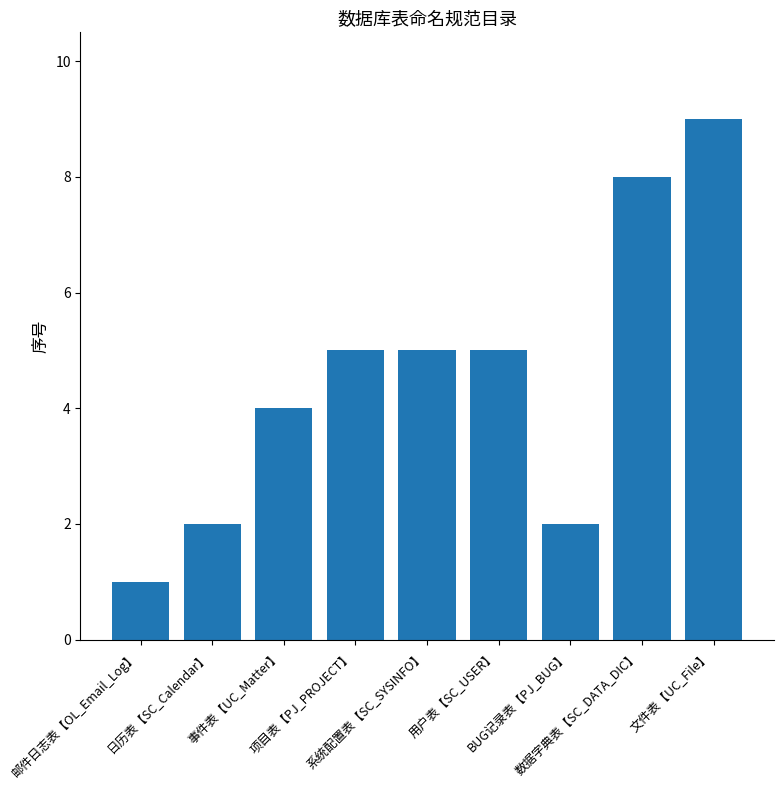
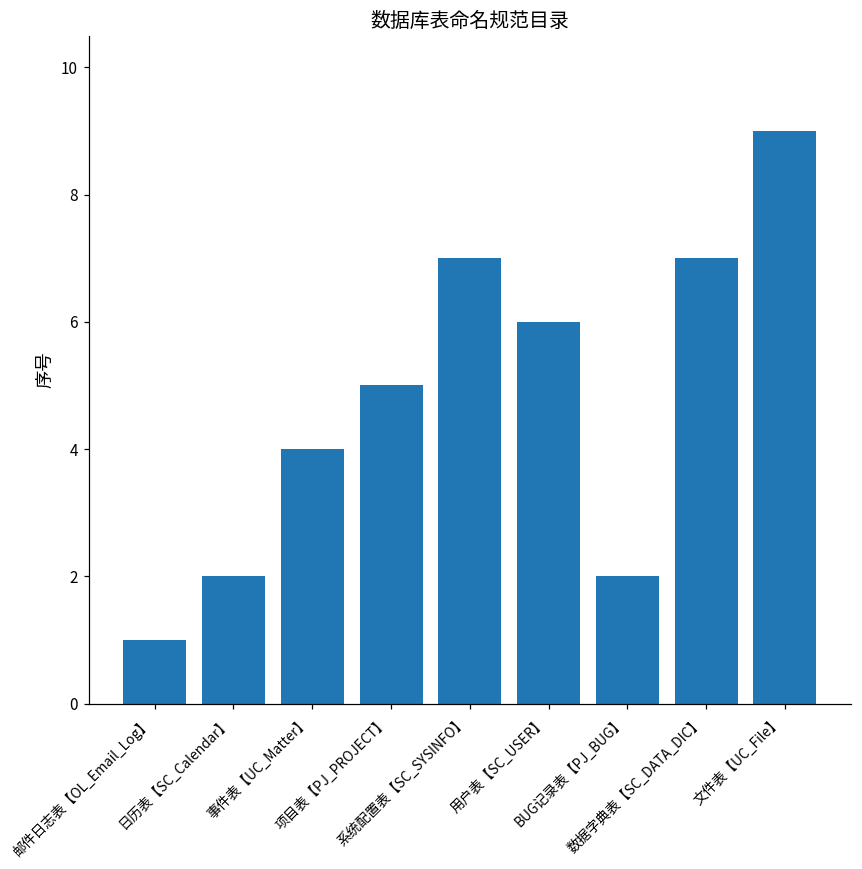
  {
    "邮件日志表【OL_Email_Log】": 1,
    "日历表【SC_Calendar】": 2,
    "事件表【UC_Matter】": 4,
    "项目表【PJ_PROJECT】": 5,
-   "系统配置表【SC_SYSINFO】": 5,
-   "用户表【SC_USER】": 5,
+   "系统配置表【SC_SYSINFO】": 7,
+   "用户表【SC_USER】": 6,
    "BUG记录表【PJ_BUG】": 2,
-   "数据字典表【SC_DATA_DIC】": 8,
+   "数据字典表【SC_DATA_DIC】": 7,
    "文件表【UC_File】": 9
  }
